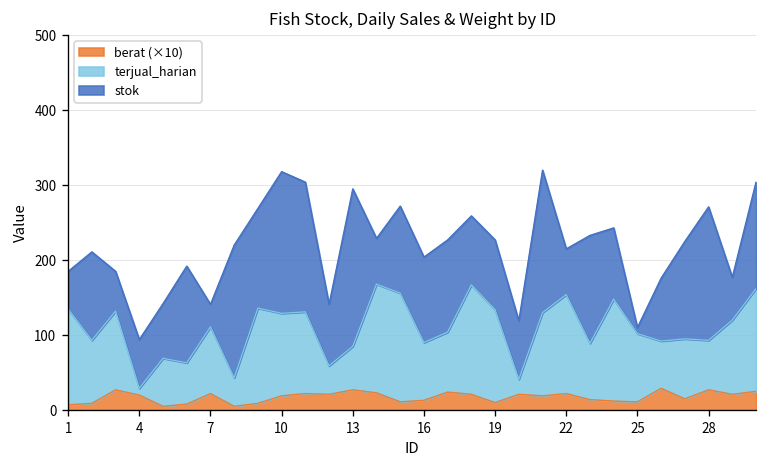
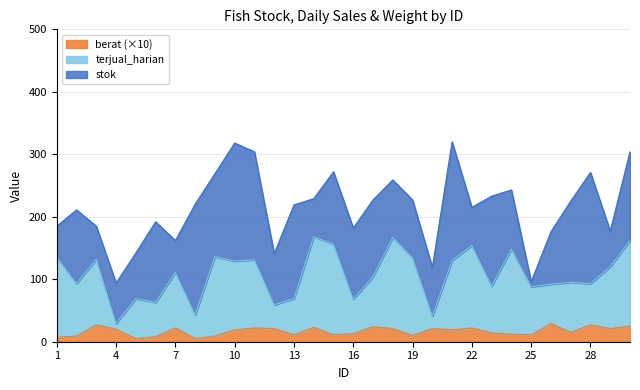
  {
    "berat (×10)": {
      "1": 10,
      "4": 20,
      "7": 20,
      "10": 20,
-     "13": 30,
+     "13": 10,
      "16": 10,
      "19": 10,
      "22": 20,
      "25": 10,
      "28": 30
    },
    "terjual_harian": {
      "1": 130,
      "4": 10,
      "7": 90,
      "10": 110,
      "13": 60,
-     "16": 80,
+     "16": 60,
      "19": 120,
      "22": 130,
-     "25": 90,
+     "25": 80,
      "28": 70
    },
    "stok": {
      "1": 50,
      "4": 70,
-     "7": 30,
+     "7": 50,
      "10": 190,
-     "13": 210,
+     "13": 150,
      "16": 110,
      "19": 90,
      "22": 60,
      "25": 10,
      "28": 180
    }
  }
